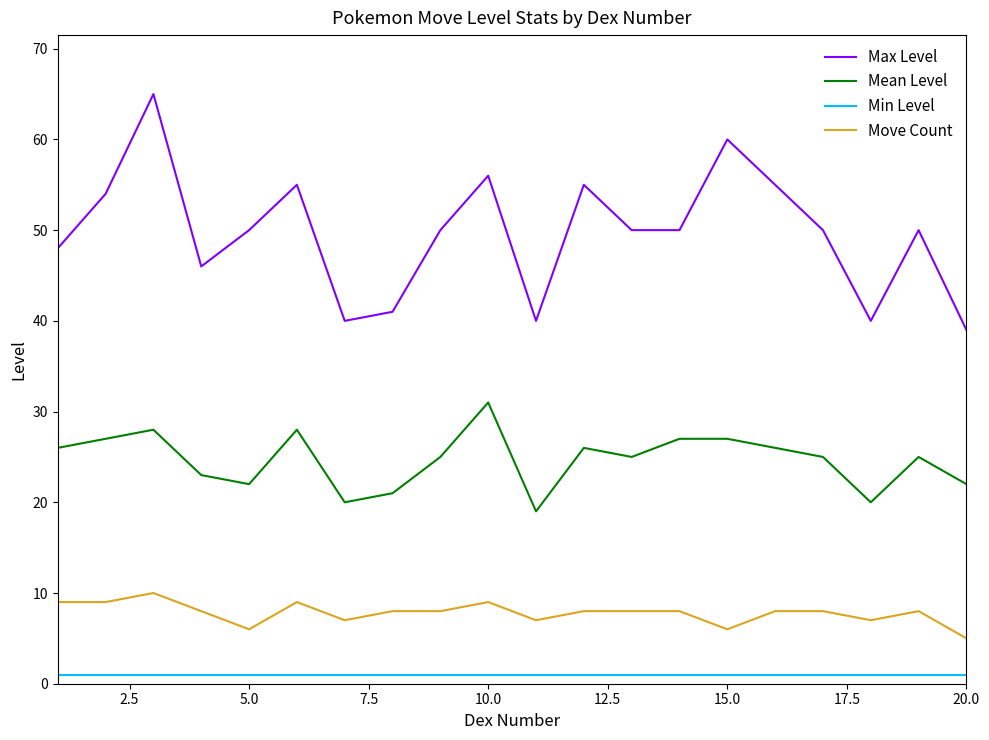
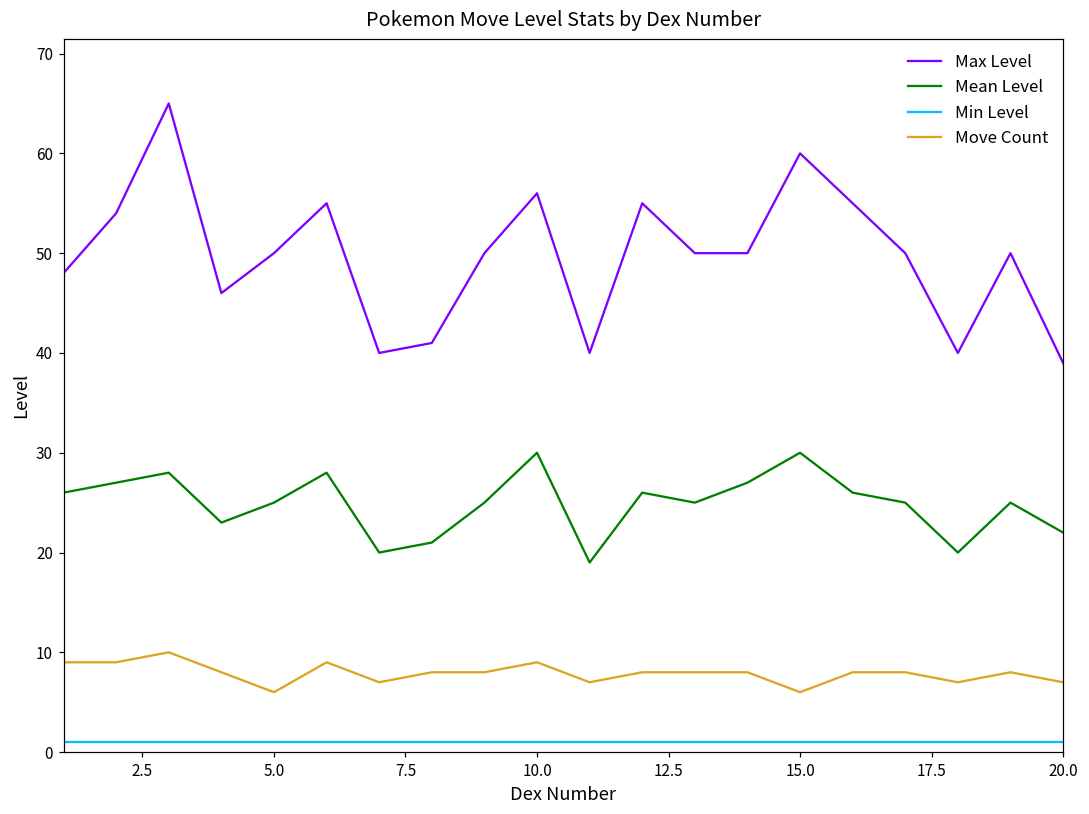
  {
    "Max Level": {
      "5.0": 50,
      "10.0": 56,
      "15.0": 60,
      "20.0": 39
    },
    "Mean Level": {
-     "5.0": 22,
-     "10.0": 31,
-     "15.0": 27,
+     "5.0": 25,
+     "10.0": 30,
+     "15.0": 30,
      "20.0": 22
    },
    "Min Level": {
      "5.0": 1,
      "10.0": 1,
      "15.0": 1,
      "20.0": 1
    },
    "Move Count": {
      "5.0": 6,
      "10.0": 9,
      "15.0": 6,
-     "20.0": 5
+     "20.0": 7
    }
  }
